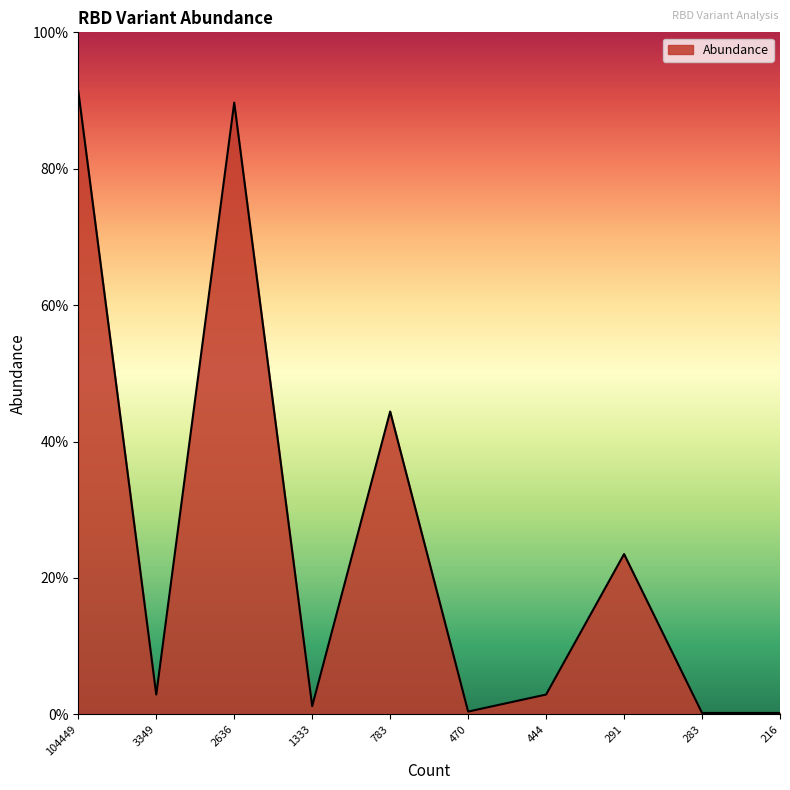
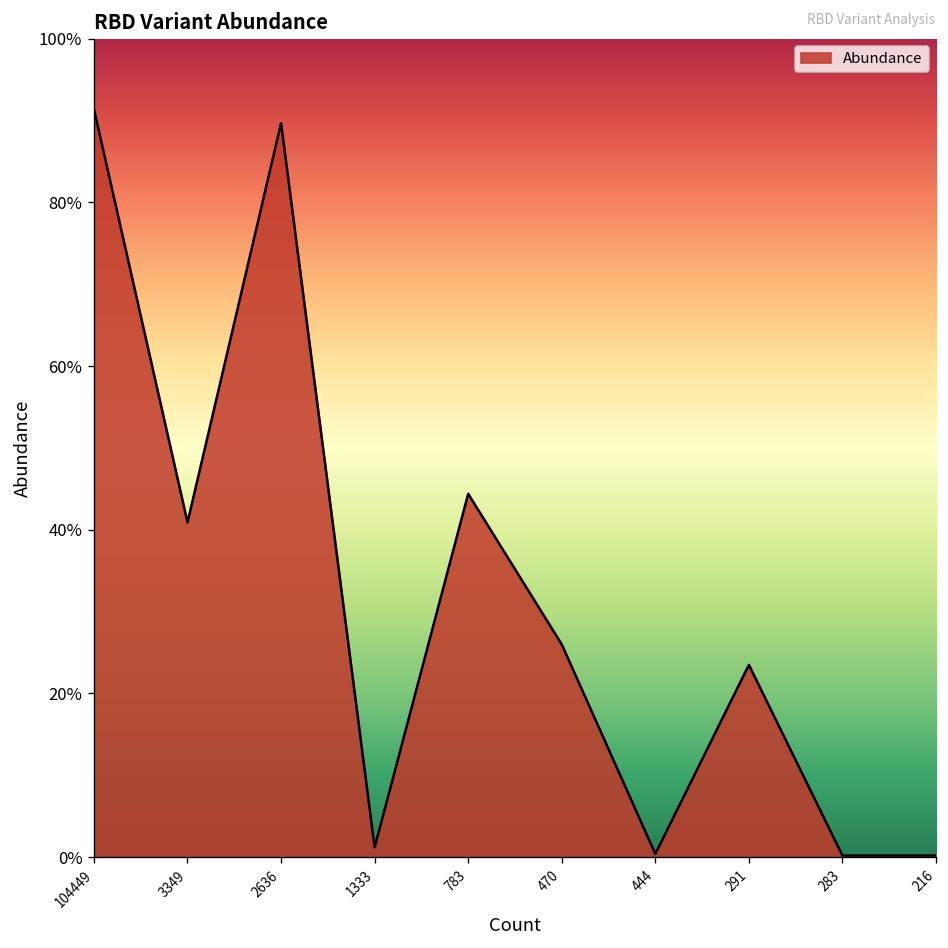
  {
    "104449": "91%",
-   "3349": "3%",
+   "3349": "41%",
    "2636": "90%",
    "1333": "1%",
    "783": "44%",
-   "470": "0%",
-   "444": "3%",
+   "470": "26%",
+   "444": "0%",
    "291": "24%",
    "283": "0%",
    "216": "0%"
  }
